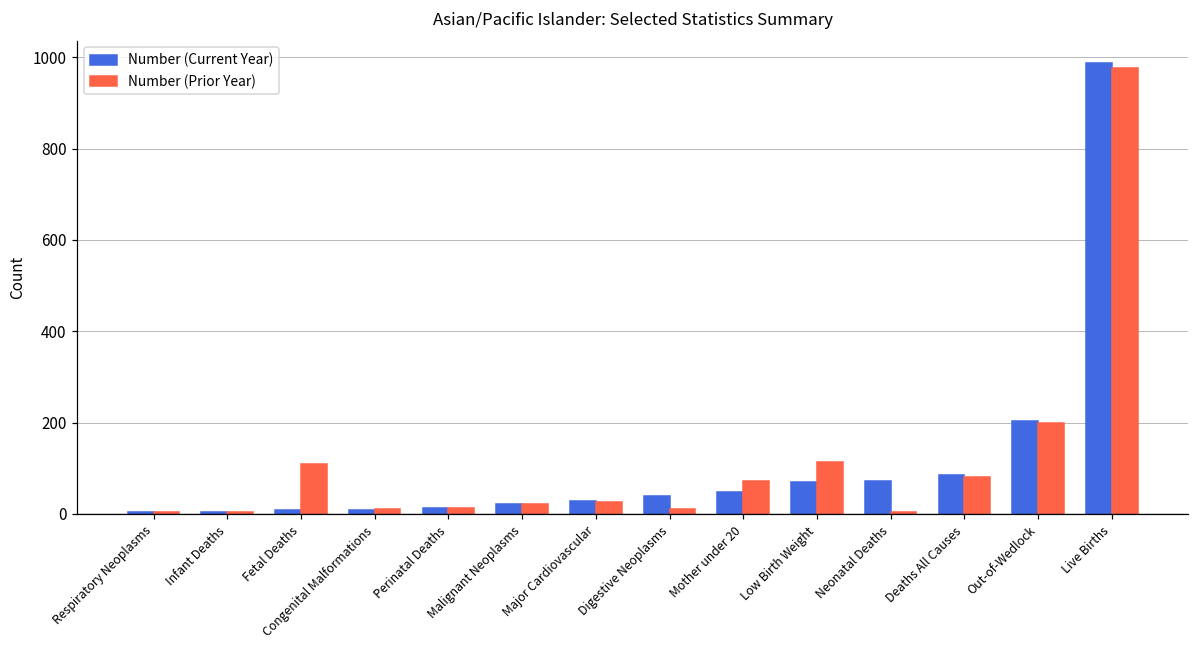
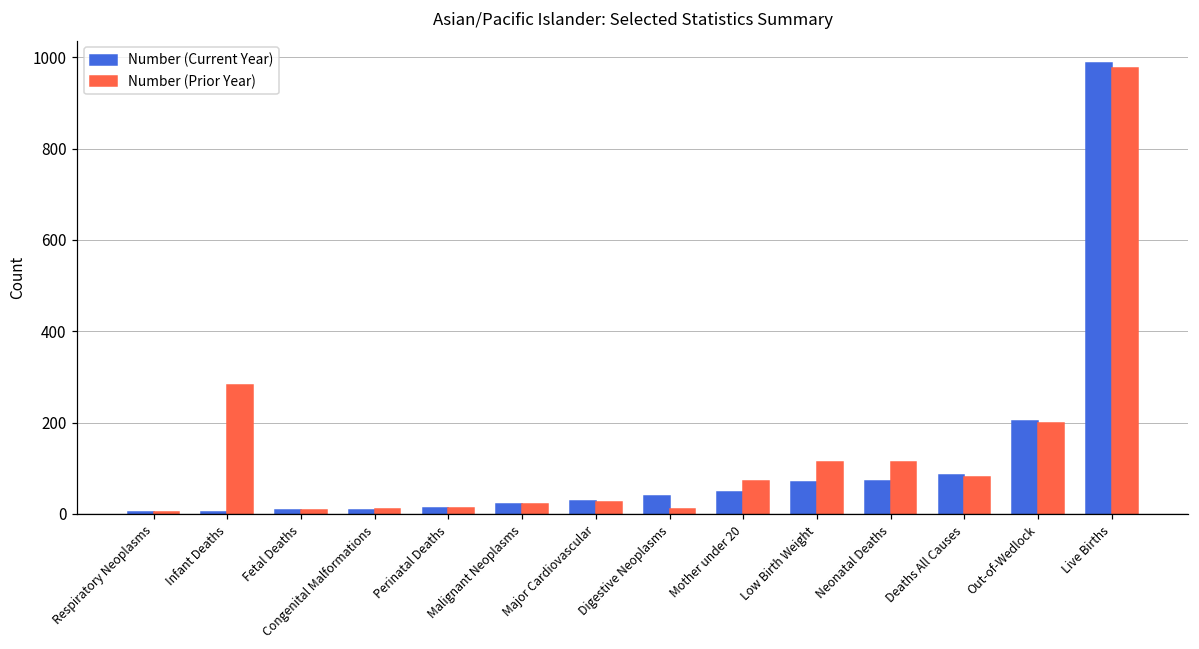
  {
    "Number (Current Year)": {
      "Fetal Deaths": 10,
      "Congenital Malformations": 10,
      "Perinatal Deaths": 10,
      "Malignant Neoplasms": 20,
      "Major Cardiovascular": 30,
      "Digestive Neoplasms": 40,
      "Mother under 20": 50,
      "Low Birth Weight": 70,
      "Neonatal Deaths": 70,
      "Deaths All Causes": 90,
      "Out-of-Wedlock": 200,
      "Live Births": 990
    },
    "Number (Prior Year)": {
-     "Infant Deaths": 10,
-     "Fetal Deaths": 110,
+     "Infant Deaths": 280,
+     "Fetal Deaths": 10,
      "Congenital Malformations": 10,
      "Perinatal Deaths": 10,
      "Malignant Neoplasms": 20,
      "Major Cardiovascular": 30,
      "Digestive Neoplasms": 10,
      "Mother under 20": 70,
      "Low Birth Weight": 110,
-     "Neonatal Deaths": 0,
+     "Neonatal Deaths": 110,
      "Deaths All Causes": 80,
      "Out-of-Wedlock": 200,
      "Live Births": 980
    }
  }
